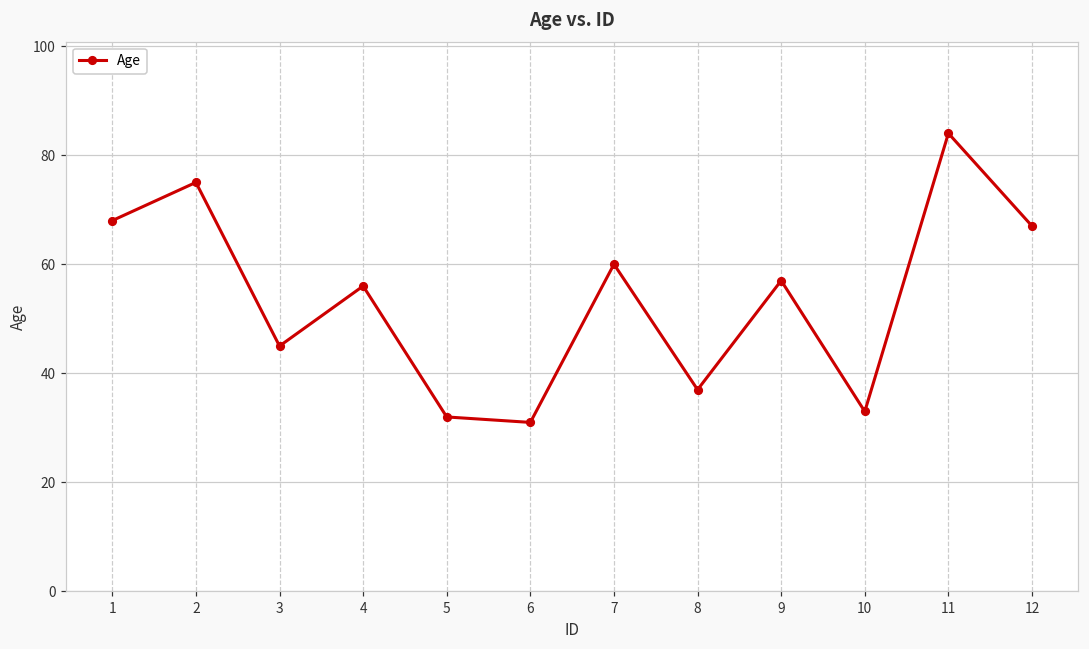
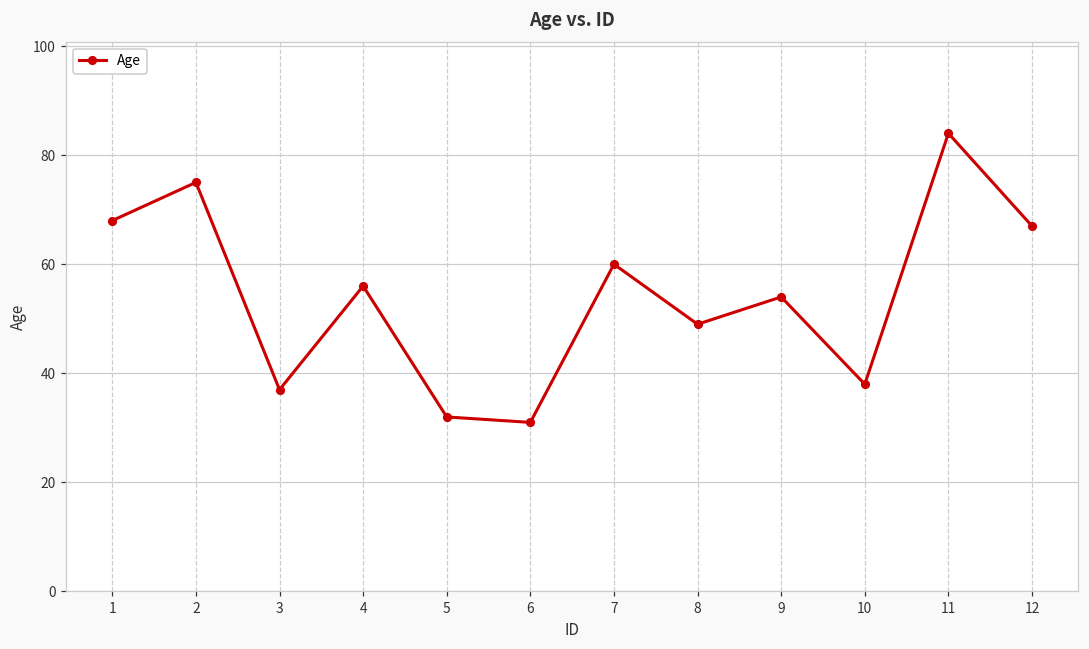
  {
    "1": 68,
    "2": 75,
-   "3": 45,
+   "3": 37,
    "4": 56,
    "5": 32,
    "6": 31,
    "7": 60,
-   "8": 37,
-   "9": 57,
-   "10": 33,
+   "8": 49,
+   "9": 54,
+   "10": 38,
    "11": 84,
    "12": 67
  }
